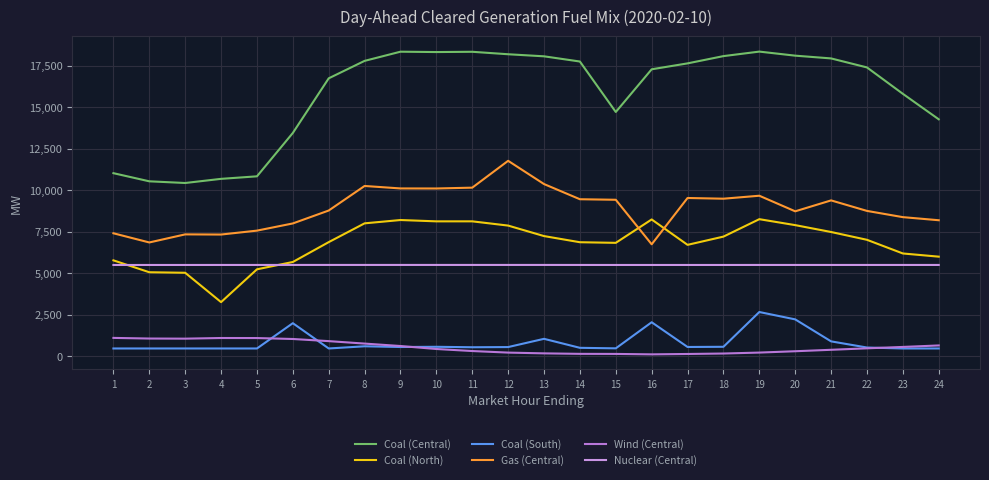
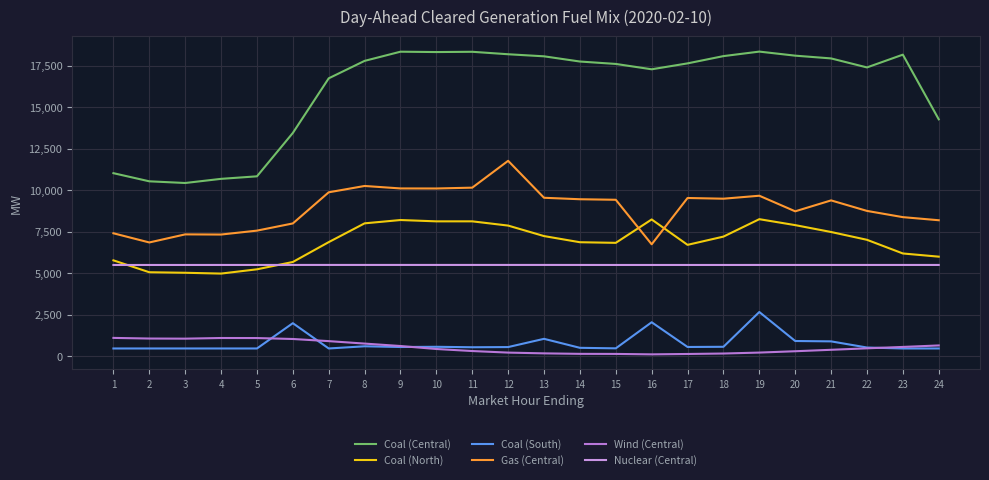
  {
    "Coal (Central)": {
      "1": "11,000",
      "2": "10,500",
      "3": "10,400",
      "4": "10,700",
      "5": "10,800",
      "6": "13,400",
      "7": "16,700",
      "8": "17,800",
      "9": "18,300",
      "10": "18,300",
      "11": "18,300",
      "12": "18,200",
      "13": "18,100",
      "14": "17,700",
-     "15": "14,700",
+     "15": "17,600",
      "16": "17,300",
      "17": "17,600",
      "18": "18,100",
      "19": "18,300",
      "20": "18,100",
      "21": "17,900",
      "22": "17,400",
-     "23": "15,800",
+     "23": "18,200",
      "24": "14,300"
    },
    "Coal (North)": {
      "1": "5,800",
      "2": "5,100",
      "3": "5,000",
-     "4": "3,300",
+     "4": "5,000",
      "5": "5,200",
      "6": "5,700",
      "7": "6,900",
      "8": "8,000",
      "9": "8,200",
      "10": "8,100",
      "11": "8,100",
      "12": "7,900",
      "13": "7,200",
      "14": "6,900",
      "15": "6,800",
      "16": "8,200",
      "17": "6,700",
      "18": "7,200",
      "19": "8,300",
      "20": "7,900",
      "21": "7,500",
      "22": "7,000",
      "23": "6,200",
      "24": "6,000"
    },
    "Coal (South)": {
      "1": "500",
      "2": "500",
      "3": "500",
      "4": "500",
      "5": "500",
      "6": "2,000",
      "7": "500",
      "8": "600",
      "11": "500",
      "12": "500",
      "13": "1,000",
      "14": "500",
      "15": "500",
      "16": "2,000",
      "17": "600",
      "18": "600",
      "19": "2,700",
-     "20": "2,200",
+     "20": "900",
      "21": "900",
      "24": "500"
    },
    "Gas (Central)": {
      "1": "7,400",
      "2": "6,900",
      "3": "7,300",
      "4": "7,300",
      "5": "7,600",
      "6": "8,000",
-     "7": "8,800",
+     "7": "9,900",
      "8": "10,300",
      "9": "10,100",
      "10": "10,100",
      "11": "10,200",
      "12": "11,800",
-     "13": "10,400",
+     "13": "9,500",
      "14": "9,500",
      "15": "9,400",
      "16": "6,700",
      "17": "9,500",
      "18": "9,500",
      "19": "9,700",
      "20": "8,700",
      "21": "9,400",
      "22": "8,800",
      "23": "8,400",
      "24": "8,200"
    }
  }
